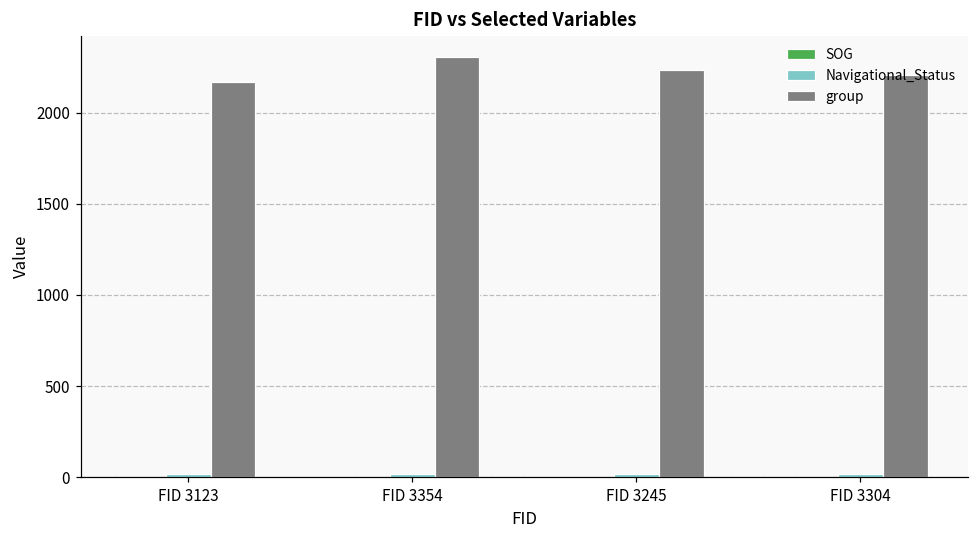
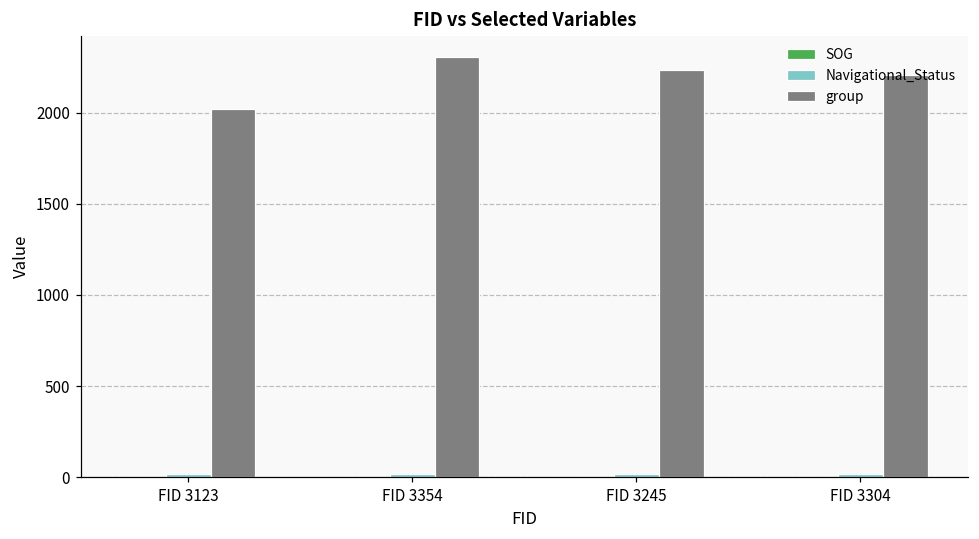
  {
    "group": {
-     "FID 3123": 2170,
+     "FID 3123": 2020,
      "FID 3354": 2310,
      "FID 3245": 2240,
      "FID 3304": 2210
    }
  }
